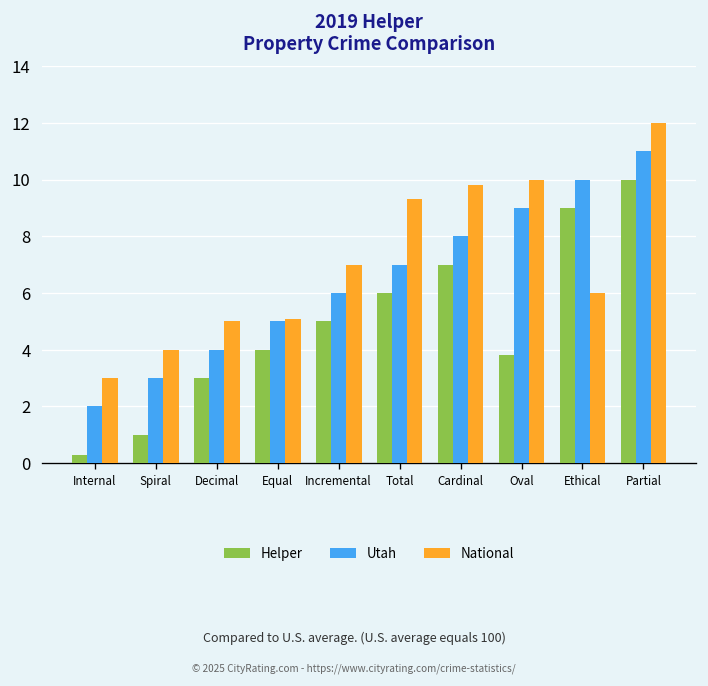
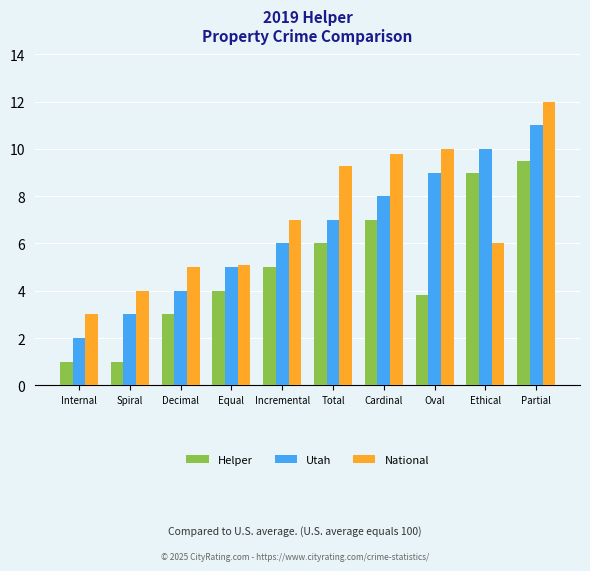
  {
    "Helper": {
-     "Internal": 0.3,
+     "Internal": 1.0,
      "Spiral": 1.0,
      "Decimal": 3.0,
      "Equal": 4.0,
      "Incremental": 5.0,
      "Total": 6.0,
      "Cardinal": 7.0,
      "Oval": 3.8,
      "Ethical": 9.0,
-     "Partial": 10.0
+     "Partial": 9.5
    },
    "Utah": {
      "Internal": 2.0,
      "Spiral": 3.0,
      "Decimal": 4.0,
      "Equal": 5.0,
      "Incremental": 6.0,
      "Total": 7.0,
      "Cardinal": 8.0,
      "Oval": 9.0,
      "Ethical": 10.0,
      "Partial": 11.0
    },
    "National": {
      "Internal": 3.0,
      "Spiral": 4.0,
      "Decimal": 5.0,
      "Equal": 5.1,
      "Incremental": 7.0,
      "Total": 9.3,
      "Cardinal": 9.8,
      "Oval": 10.0,
      "Ethical": 6.0,
      "Partial": 12.0
    }
  }
